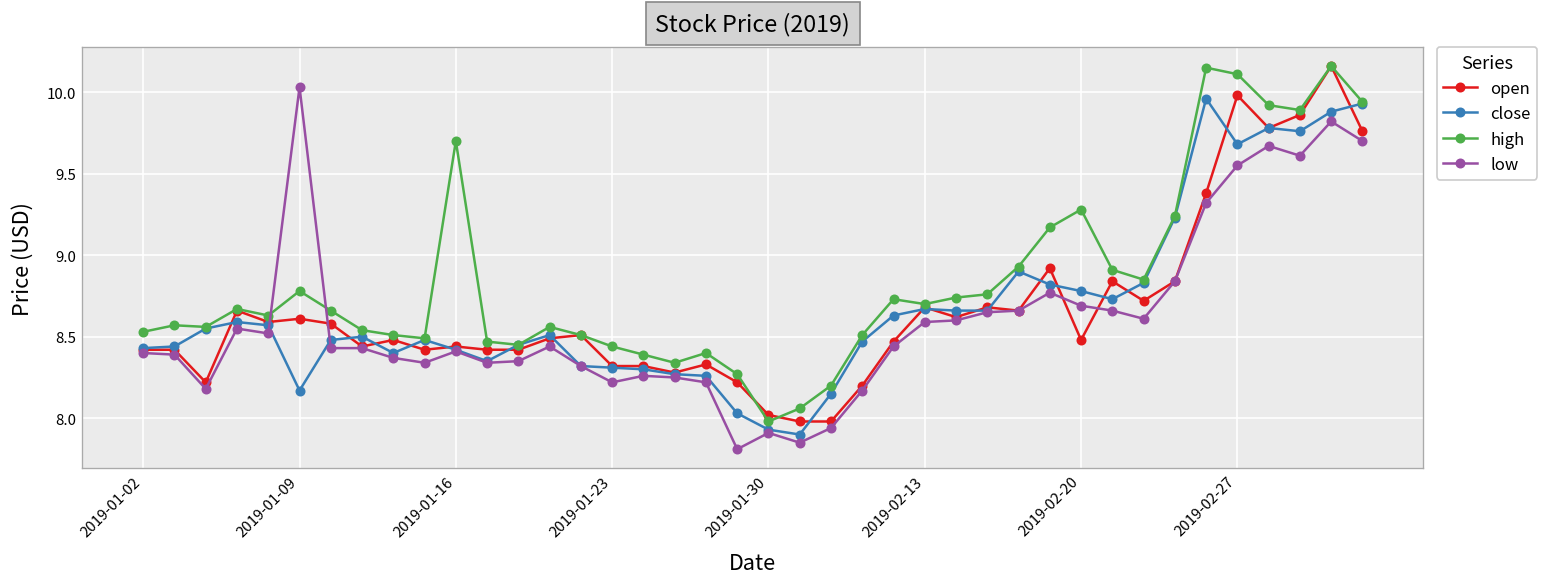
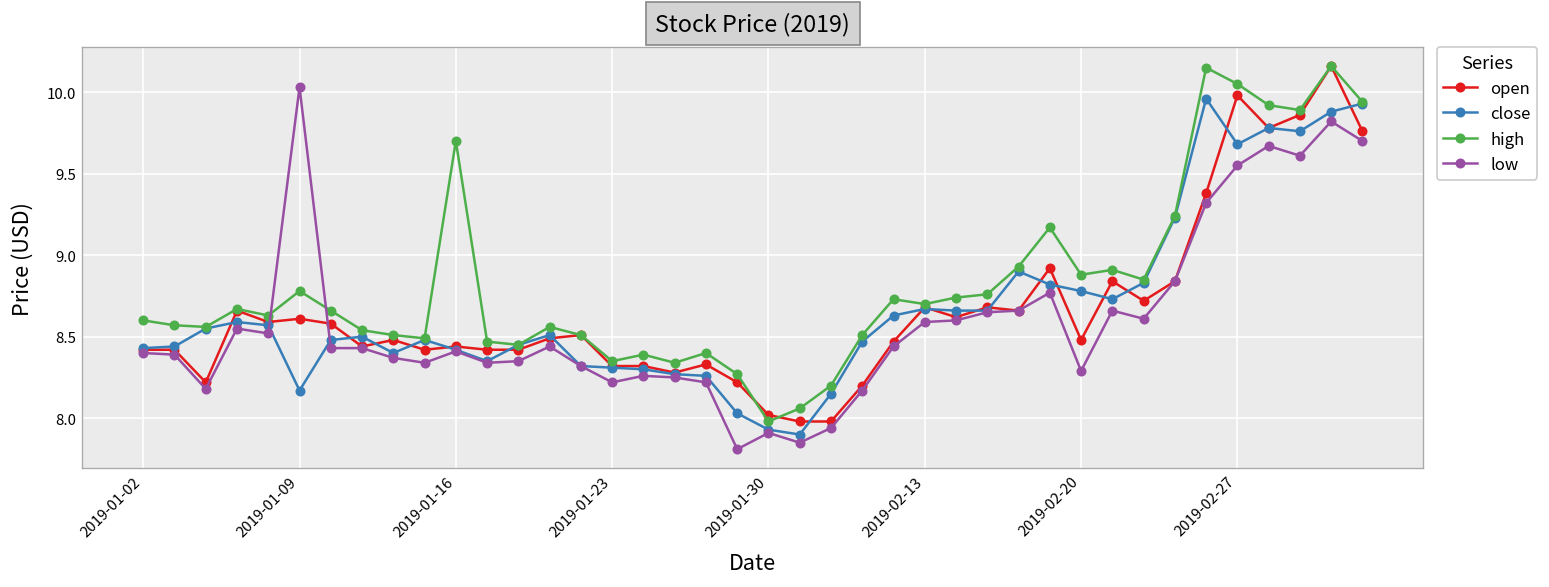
  {
    "open": {
      "2019-01-09": 8.61,
      "2019-01-16": 8.44,
      "2019-01-30": 8.02,
      "2019-02-20": 8.48,
      "2019-02-27": 9.98
    },
    "close": {
      "2019-01-09": 8.17,
      "2019-01-30": 7.93,
      "2019-02-20": 8.78,
      "2019-02-27": 9.68
    },
    "high": {
-     "2019-01-02": 8.53,
+     "2019-01-02": 8.60,
      "2019-01-09": 8.78,
      "2019-01-16": 9.70,
-     "2019-01-23": 8.44,
+     "2019-01-23": 8.35,
      "2019-01-30": 7.98,
      "2019-02-13": 8.70,
-     "2019-02-20": 9.28,
-     "2019-02-27": 10.11
+     "2019-02-20": 8.88,
+     "2019-02-27": 10.05
    },
    "low": {
      "2019-01-02": 8.40,
      "2019-01-09": 10.03,
      "2019-01-23": 8.22,
      "2019-01-30": 7.91,
      "2019-02-13": 8.59,
-     "2019-02-20": 8.69,
+     "2019-02-20": 8.29,
      "2019-02-27": 9.55
    }
  }
